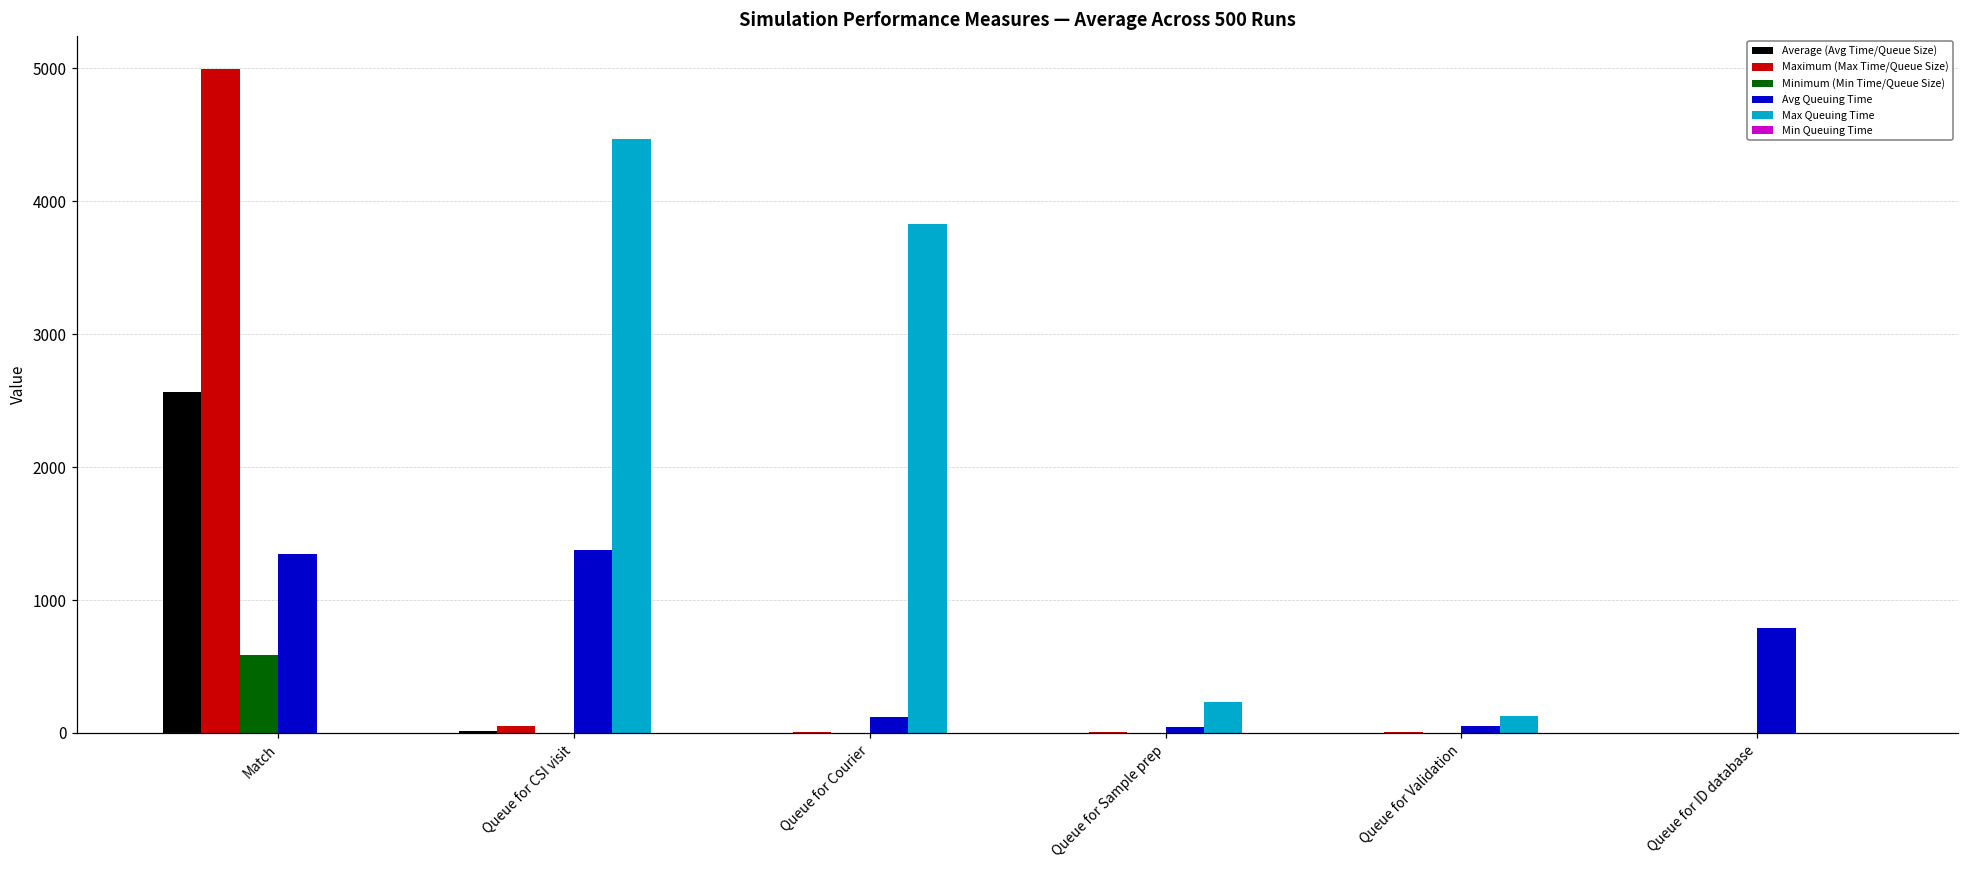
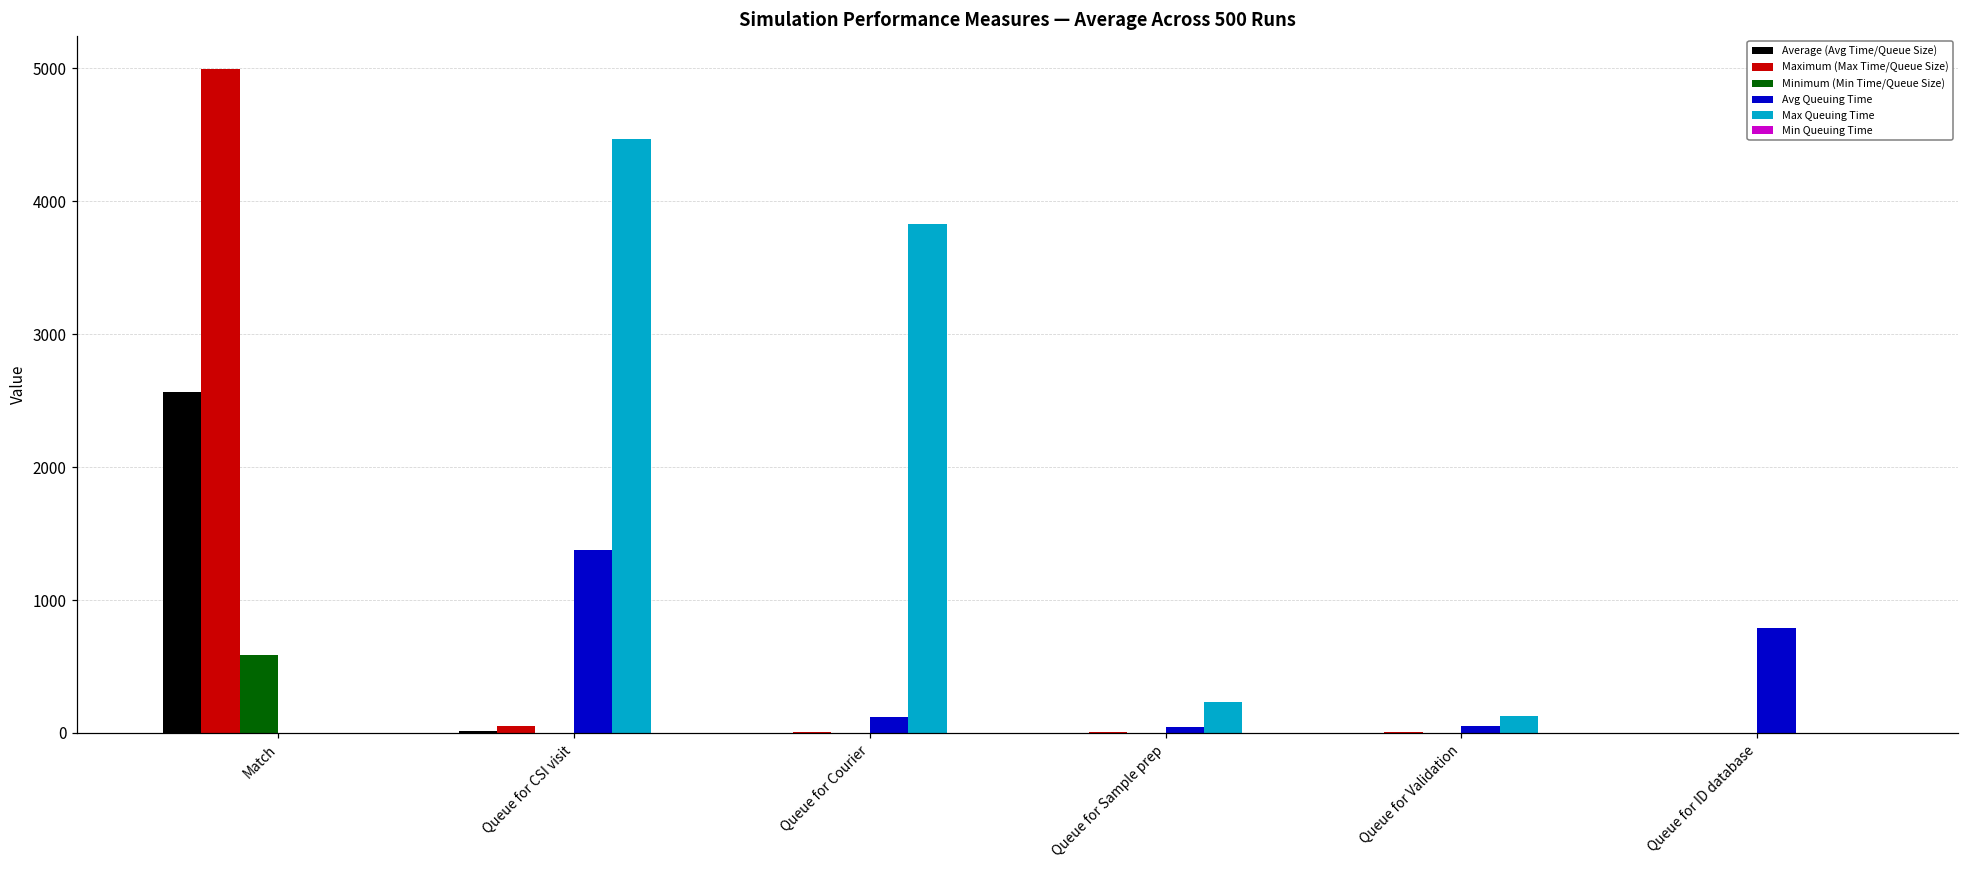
  {
    "Average (Avg Time/Queue Size)": {
      "Match": 2570,
      "Queue for ID database": 0
    },
    "Maximum (Max Time/Queue Size)": {
      "Match": 5000,
      "Queue for CSI visit": 50
    },
    "Minimum (Min Time/Queue Size)": {
      "Match": 590,
      "Queue for CSI visit": 0,
      "Queue for Courier": 0,
      "Queue for Sample prep": 0,
      "Queue for Validation": 0,
      "Queue for ID database": 0
    },
    "Avg Queuing Time": {
-     "Match": 1350,
+     "Match": 0,
      "Queue for CSI visit": 1380,
      "Queue for Courier": 120,
      "Queue for Sample prep": 40,
      "Queue for Validation": 50,
      "Queue for ID database": 790
    },
    "Max Queuing Time": {
      "Match": 0,
      "Queue for CSI visit": 4470,
      "Queue for Courier": 3830,
      "Queue for Sample prep": 240,
      "Queue for Validation": 130,
      "Queue for ID database": 0
    },
    "Min Queuing Time": {
      "Match": 0,
      "Queue for CSI visit": 0,
      "Queue for Courier": 0,
      "Queue for Sample prep": 0,
      "Queue for Validation": 0,
      "Queue for ID database": 0
    }
  }
